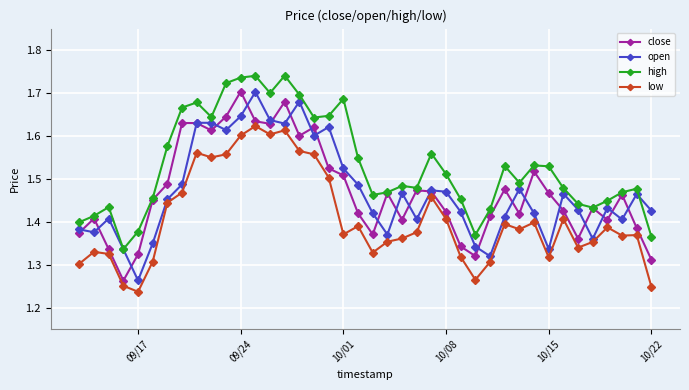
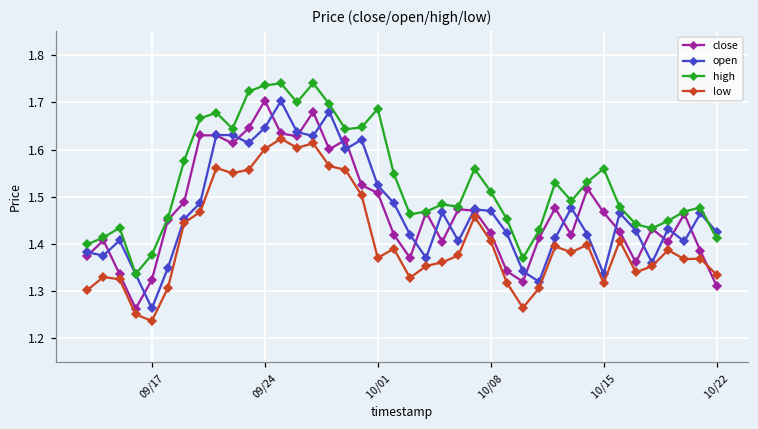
  {
    "close": {
      "09/17": 1.32,
      "09/24": 1.70,
      "10/01": 1.51,
      "10/08": 1.42,
      "10/15": 1.47,
      "10/22": 1.31
    },
    "open": {
      "09/17": 1.26,
      "09/24": 1.65,
      "10/01": 1.52,
      "10/08": 1.47,
      "10/15": 1.34,
      "10/22": 1.43
    },
    "high": {
      "09/17": 1.38,
      "09/24": 1.74,
      "10/01": 1.69,
      "10/08": 1.51,
-     "10/15": 1.53,
-     "10/22": 1.37
+     "10/15": 1.56,
+     "10/22": 1.41
    },
    "low": {
      "09/17": 1.24,
      "09/24": 1.60,
      "10/01": 1.37,
      "10/08": 1.41,
      "10/15": 1.32,
-     "10/22": 1.25
+     "10/22": 1.33
    }
  }
